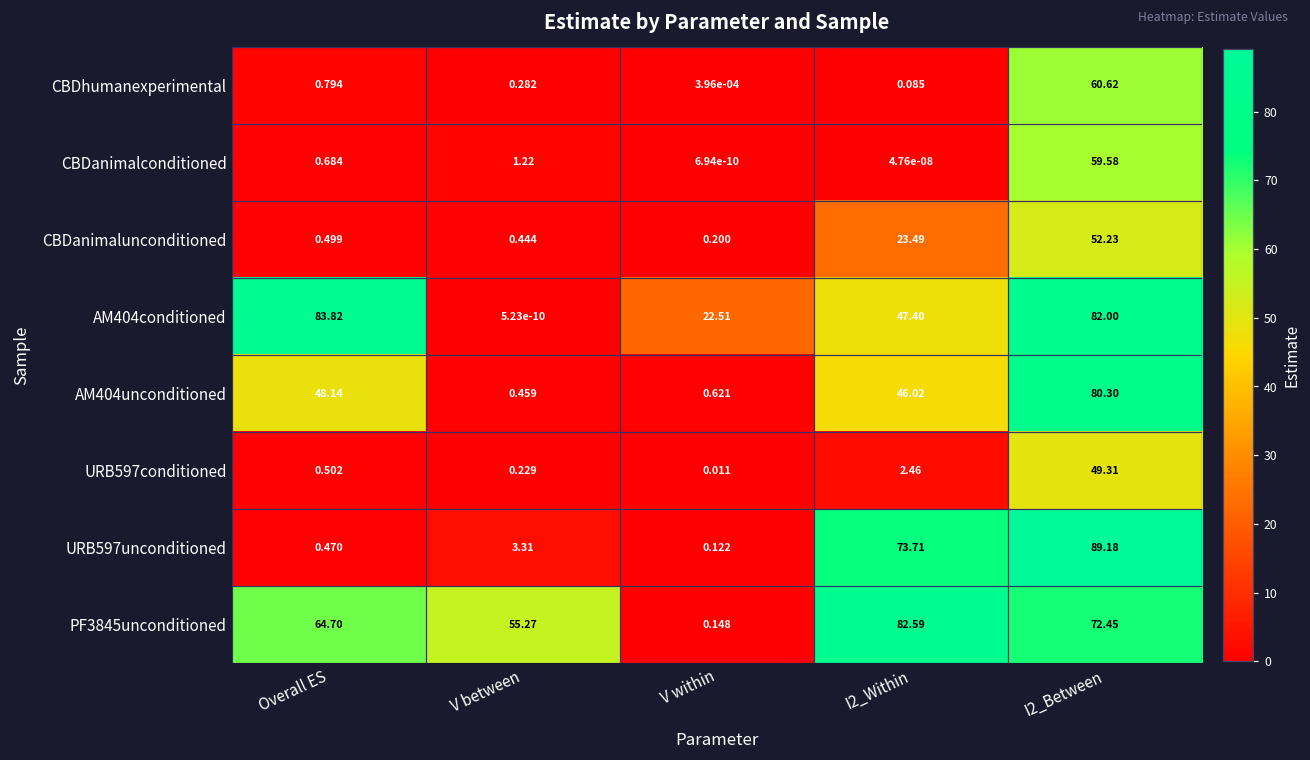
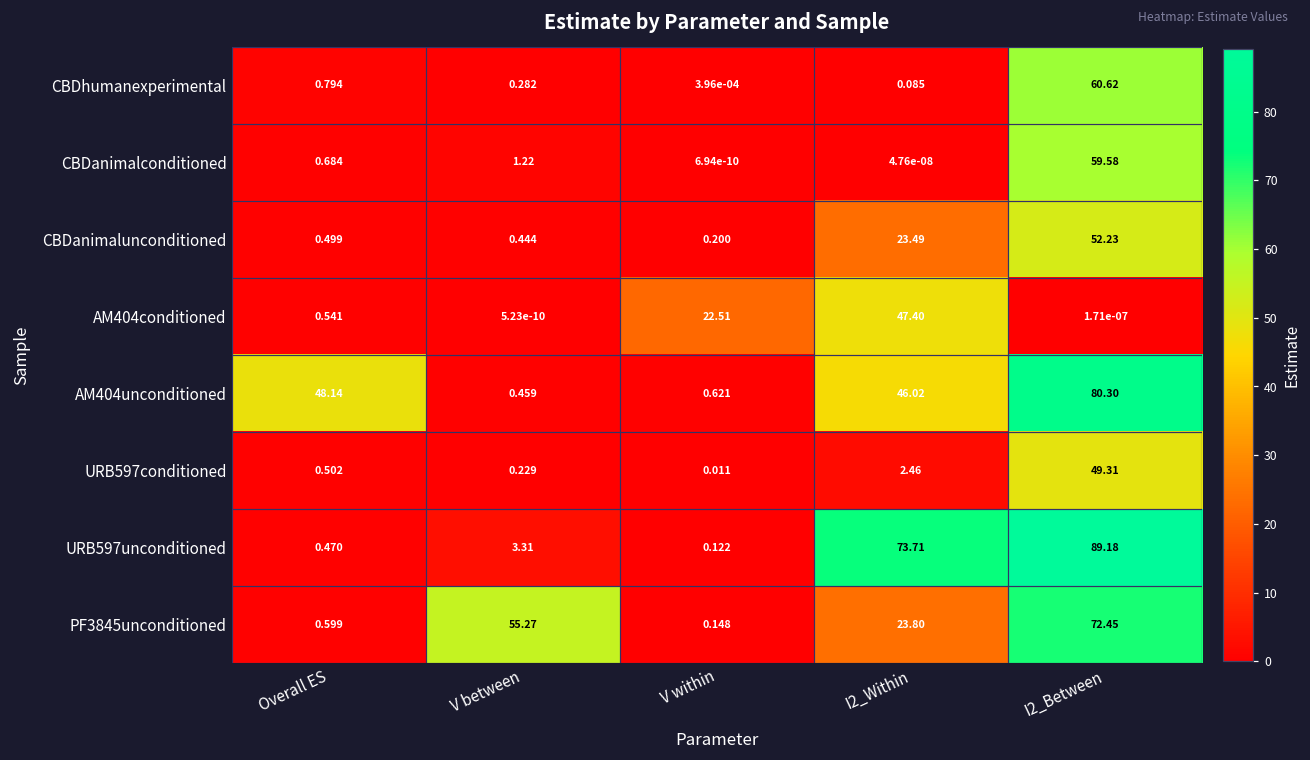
  {
    "CBDhumanexperimental": {
      "Overall ES": "0.794",
      "V between": "0.282",
      "V within": "3.96e-04",
      "I2_Within": "0.085",
      "I2_Between": "60.62"
    },
    "CBDanimalconditioned": {
      "Overall ES": "0.684",
      "V between": "1.22",
      "V within": "6.94e-10",
      "I2_Within": "4.76e-08",
      "I2_Between": "59.58"
    },
    "CBDanimalunconditioned": {
      "Overall ES": "0.499",
      "V between": "0.444",
      "V within": "0.200",
      "I2_Within": "23.49",
      "I2_Between": "52.23"
    },
    "AM404conditioned": {
-     "Overall ES": "83.82",
+     "Overall ES": "0.541",
      "V between": "5.23e-10",
      "V within": "22.51",
      "I2_Within": "47.40",
-     "I2_Between": "82.00"
+     "I2_Between": "1.71e-07"
    },
    "AM404unconditioned": {
      "Overall ES": "48.14",
      "V between": "0.459",
      "V within": "0.621",
      "I2_Within": "46.02",
      "I2_Between": "80.30"
    },
    "URB597conditioned": {
      "Overall ES": "0.502",
      "V between": "0.229",
      "V within": "0.011",
      "I2_Within": "2.46",
      "I2_Between": "49.31"
    },
    "URB597unconditioned": {
      "Overall ES": "0.470",
      "V between": "3.31",
      "V within": "0.122",
      "I2_Within": "73.71",
      "I2_Between": "89.18"
    },
    "PF3845unconditioned": {
-     "Overall ES": "64.70",
+     "Overall ES": "0.599",
      "V between": "55.27",
      "V within": "0.148",
-     "I2_Within": "82.59",
+     "I2_Within": "23.80",
      "I2_Between": "72.45"
    }
  }
